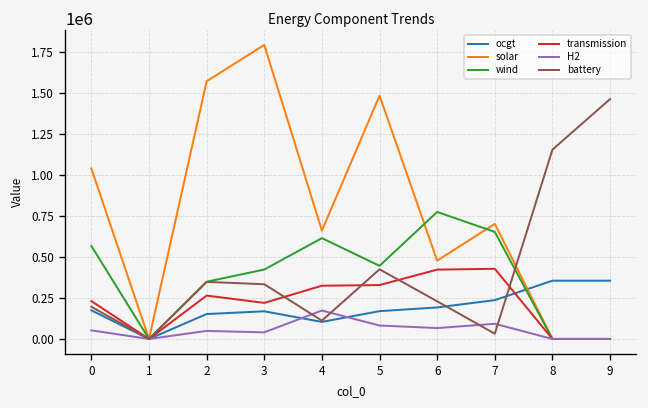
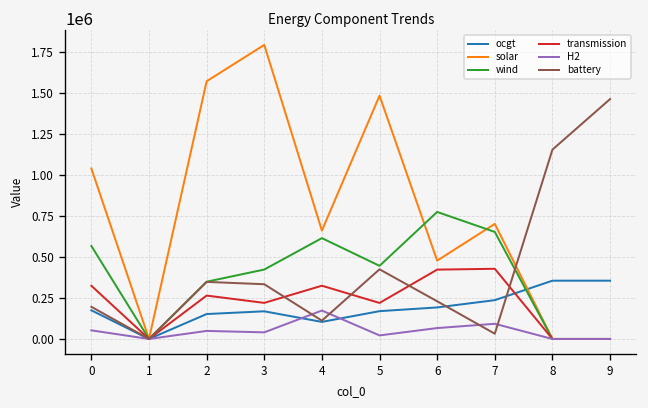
  {
    "ocgt": {
      "0": 170000,
      "2": 150000,
      "3": 170000,
      "5": 170000,
      "6": 190000,
      "7": 240000,
      "8": 350000,
      "9": 350000
    },
    "solar": {
      "0": 1040000,
      "2": 1570000,
      "3": 1790000,
      "4": 660000,
      "5": 1480000,
      "6": 480000,
      "7": 700000
    },
    "wind": {
      "0": 570000,
      "3": 420000,
      "4": 610000,
      "5": 450000,
      "6": 770000,
      "7": 650000
    },
    "transmission": {
-     "0": 230000,
+     "0": 320000,
      "2": 260000,
      "3": 220000,
      "4": 320000,
-     "5": 330000,
+     "5": 220000,
      "6": 420000,
      "7": 430000
    },
    "H2": {
      "0": 50000,
      "2": 50000,
      "3": 40000,
      "4": 170000,
-     "5": 80000,
+     "5": 20000,
      "6": 70000,
      "7": 90000
    },
    "battery": {
      "0": 200000,
      "3": 330000,
      "5": 420000,
      "6": 230000,
      "7": 30000,
      "8": 1150000,
      "9": 1460000
    }
  }
